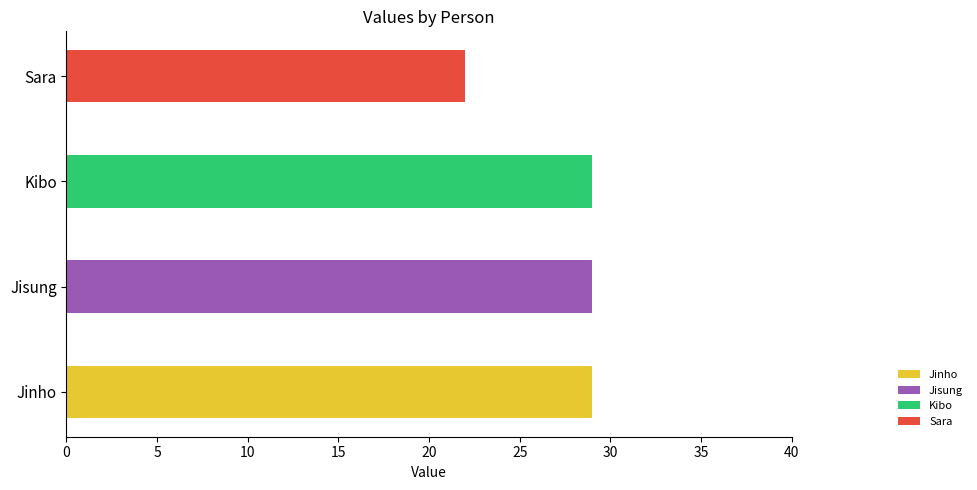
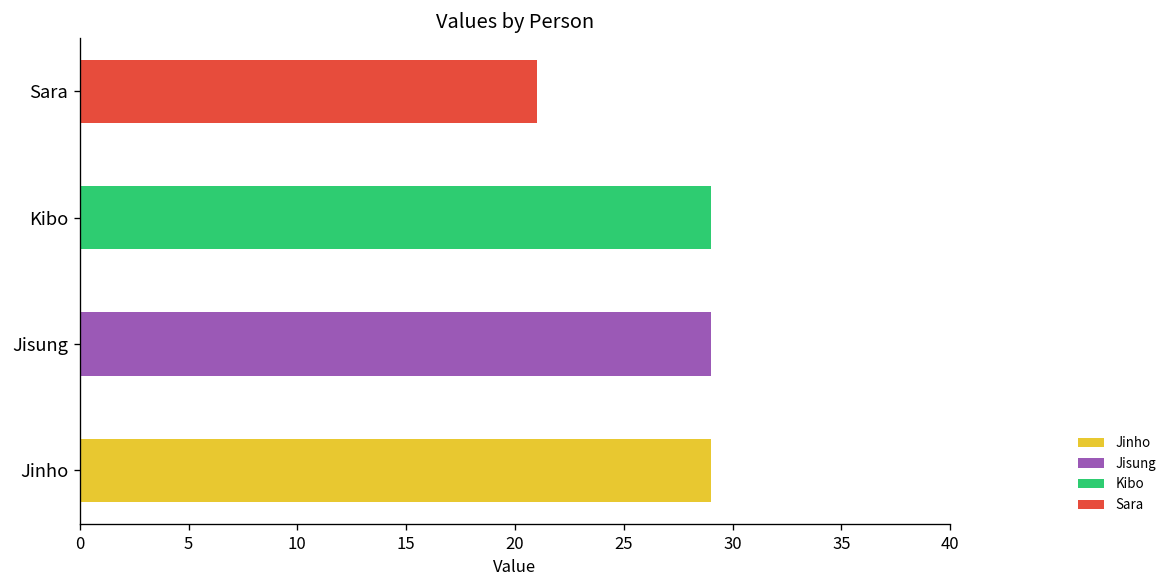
  {
-   "Sara": 22,
+   "Sara": 21,
    "Kibo": 29,
    "Jisung": 29,
    "Jinho": 29
  }
